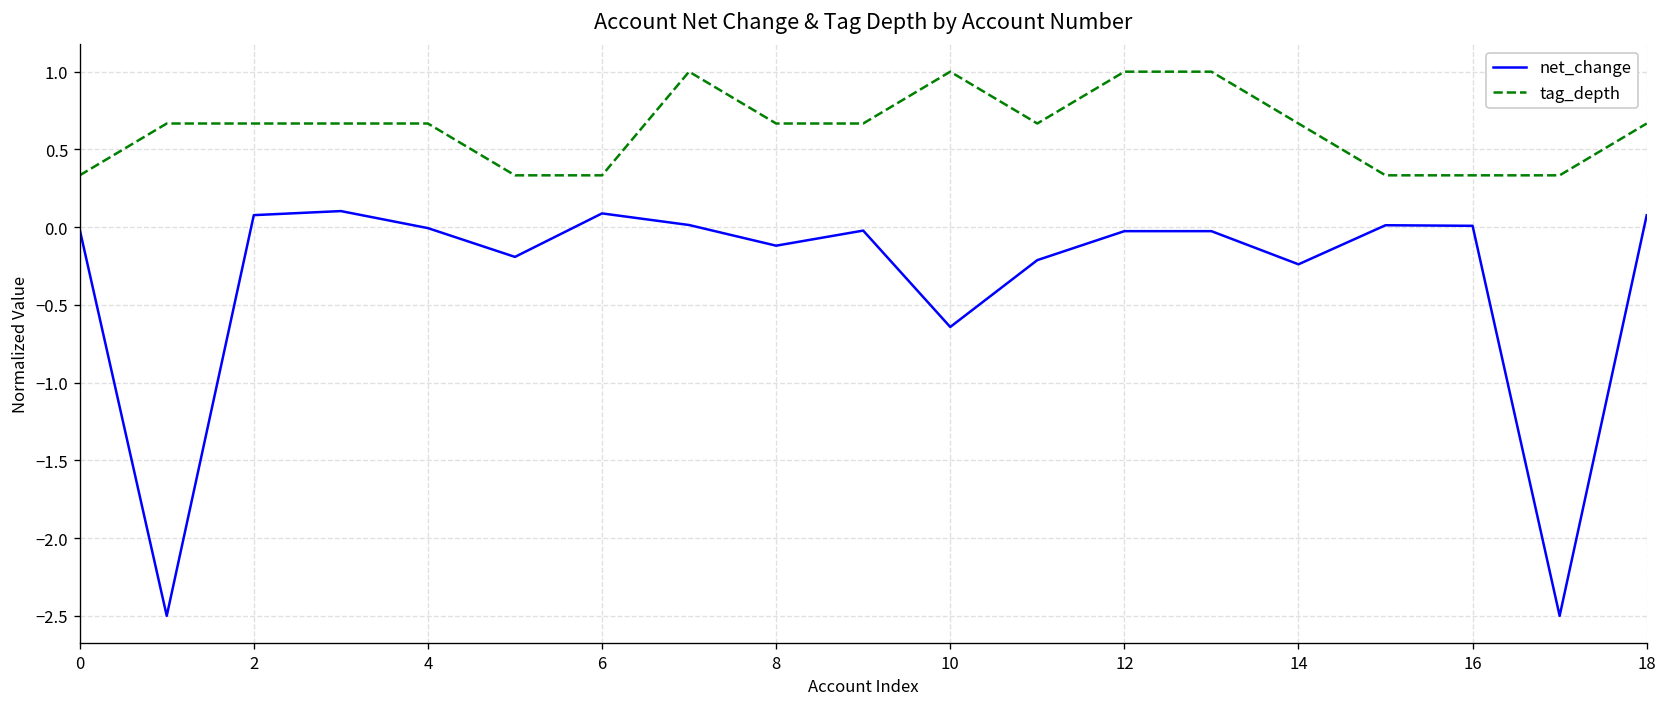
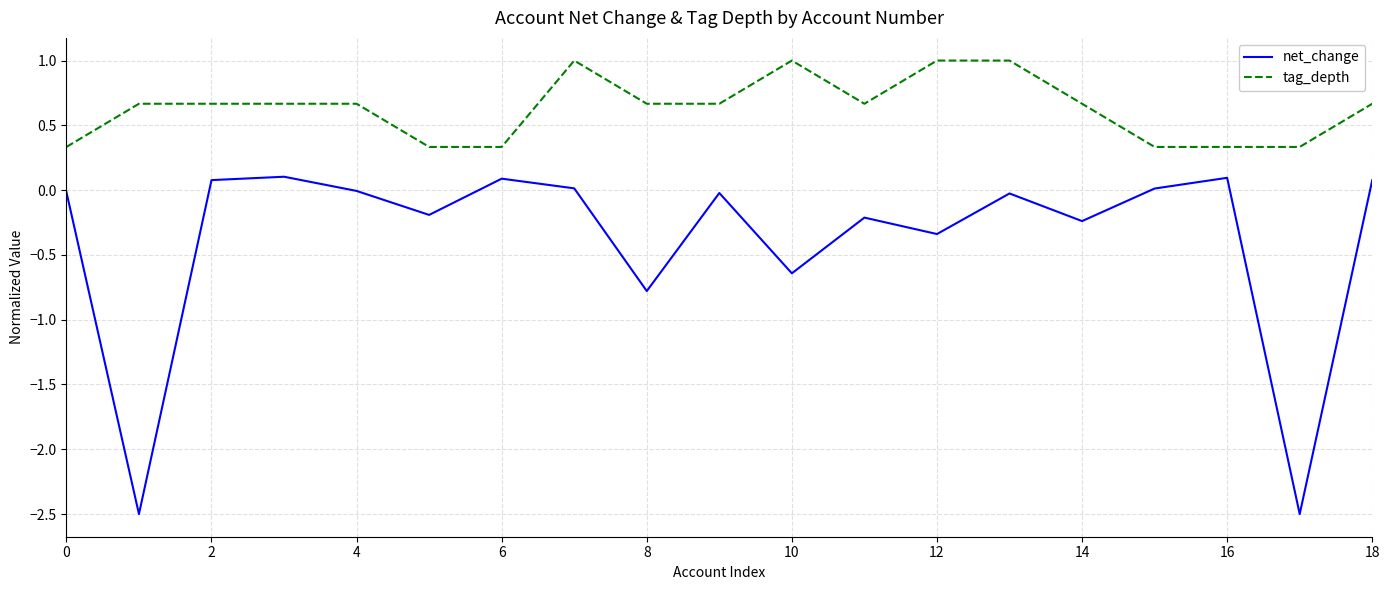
  {
    "net_change": {
      "0": -0.01,
      "2": 0.08,
      "4": -0.01,
      "6": 0.09,
-     "8": -0.12,
+     "8": -0.78,
      "10": -0.64,
-     "12": -0.03,
+     "12": -0.34,
      "14": -0.24,
-     "16": 0.01,
+     "16": 0.10,
      "18": 0.08
    },
    "tag_depth": {
      "0": 0.33,
      "2": 0.67,
      "4": 0.67,
      "6": 0.33,
      "8": 0.67,
      "10": 1.00,
      "12": 1.00,
      "14": 0.67,
      "16": 0.33,
      "18": 0.67
    }
  }
